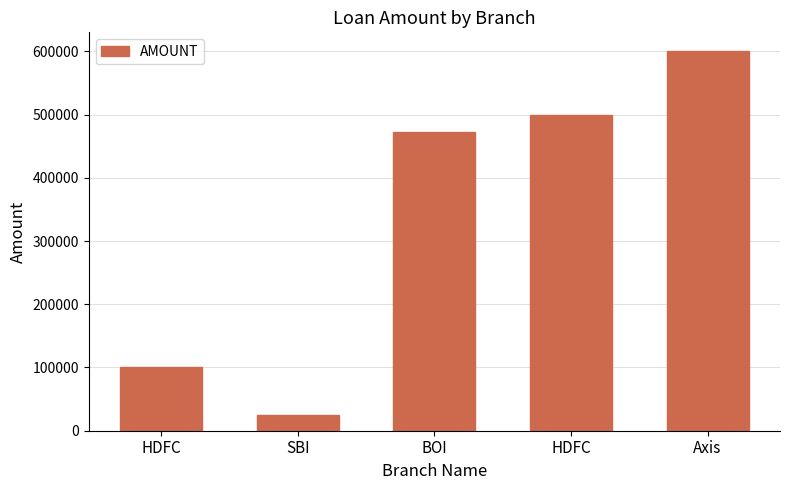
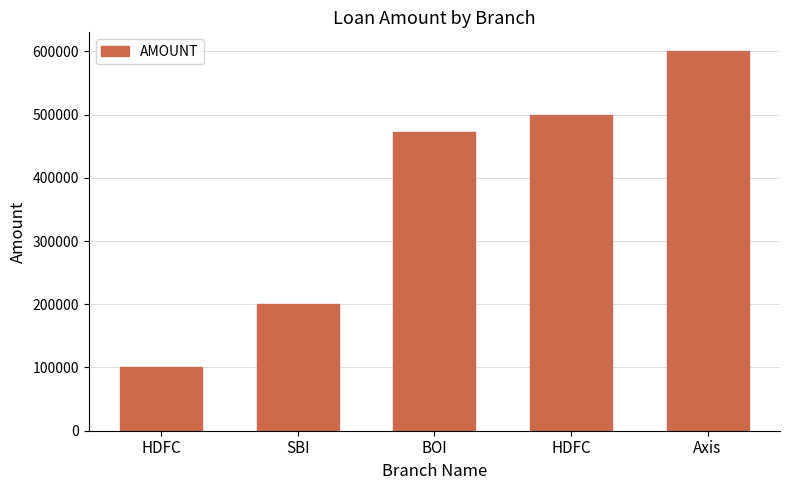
  {
-   "SBI": 20000,
+   "SBI": 200000,
    "BOI": 470000,
    "Axis": 600000
  }
